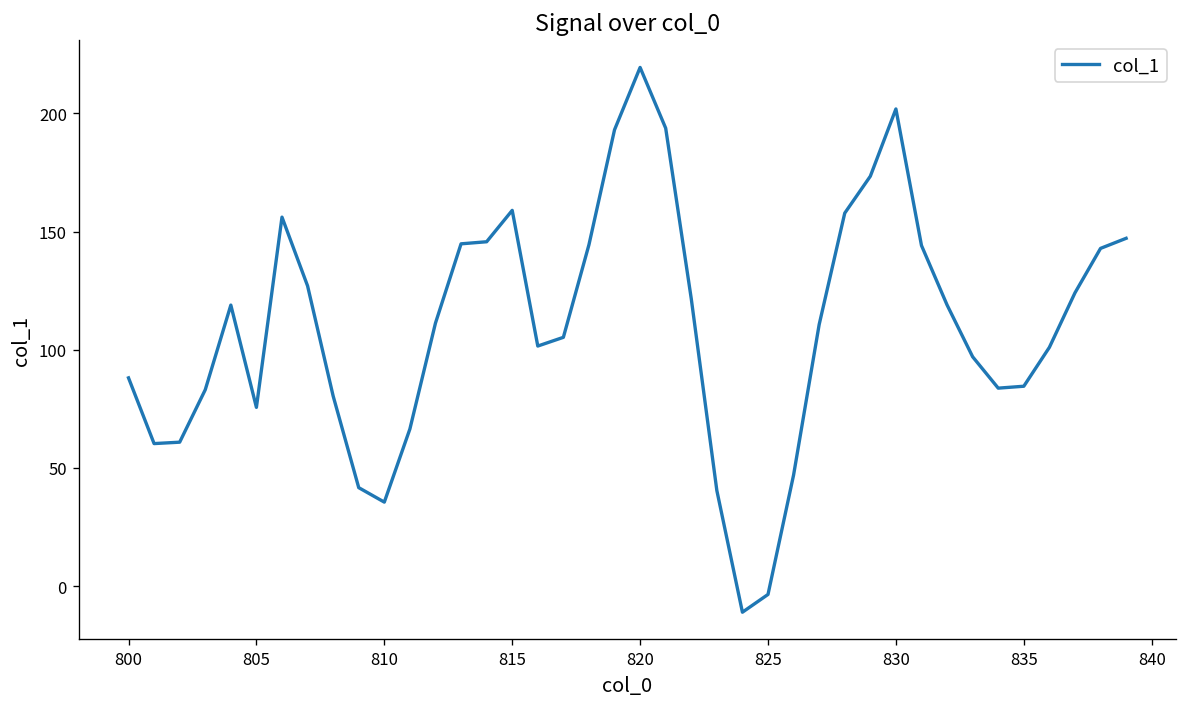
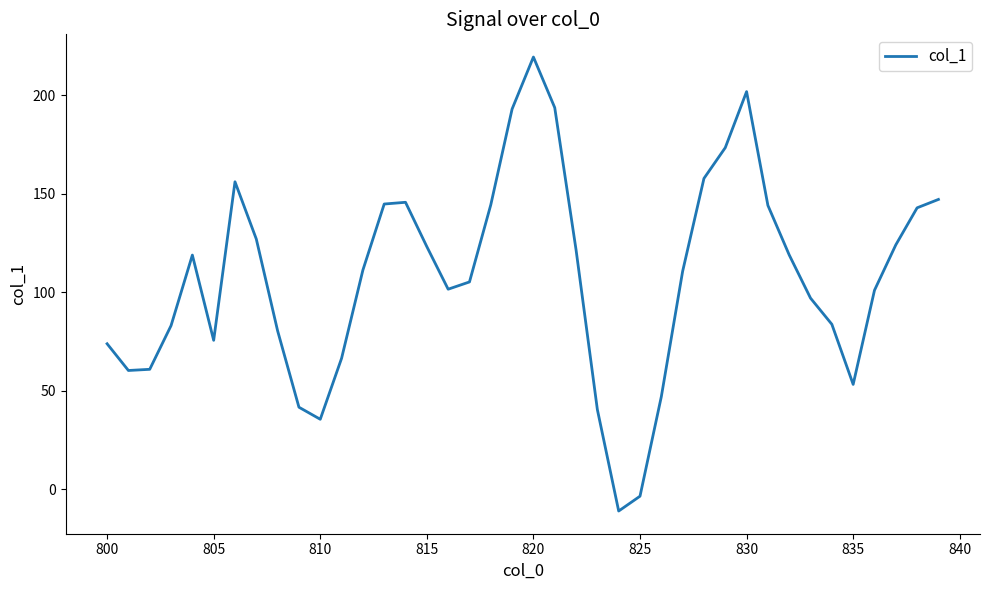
  {
-   "800": 88,
+   "800": 74,
    "805": 76,
    "810": 36,
-   "815": 159,
+   "815": 123,
    "820": 219,
    "825": -3,
    "830": 202,
-   "835": 85
+   "835": 53
  }
